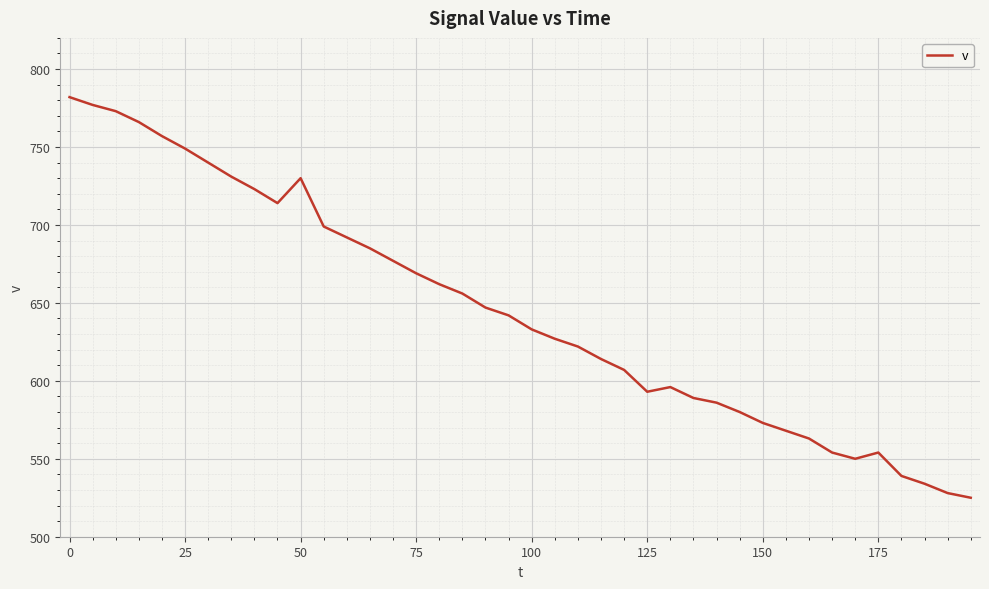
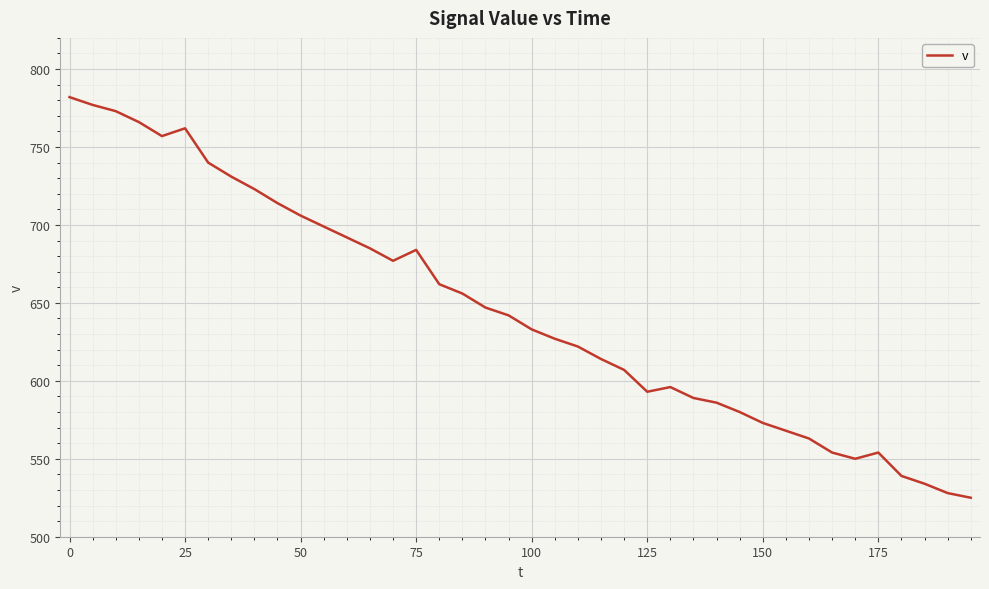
  {
    "0": 782,
-   "25": 749,
-   "50": 730,
-   "75": 669,
+   "25": 762,
+   "50": 706,
+   "75": 684,
    "100": 633,
    "125": 593,
    "150": 573,
    "175": 554
  }
